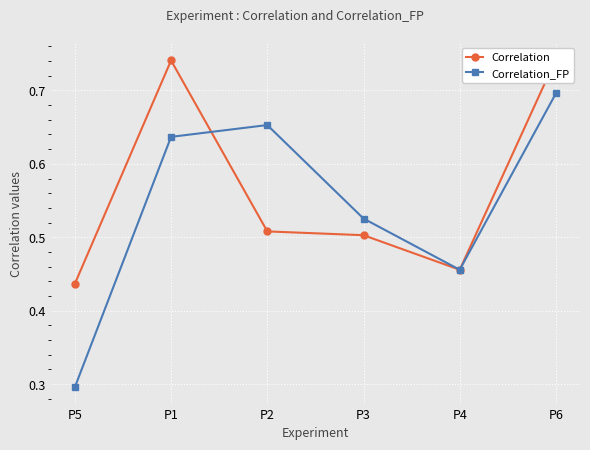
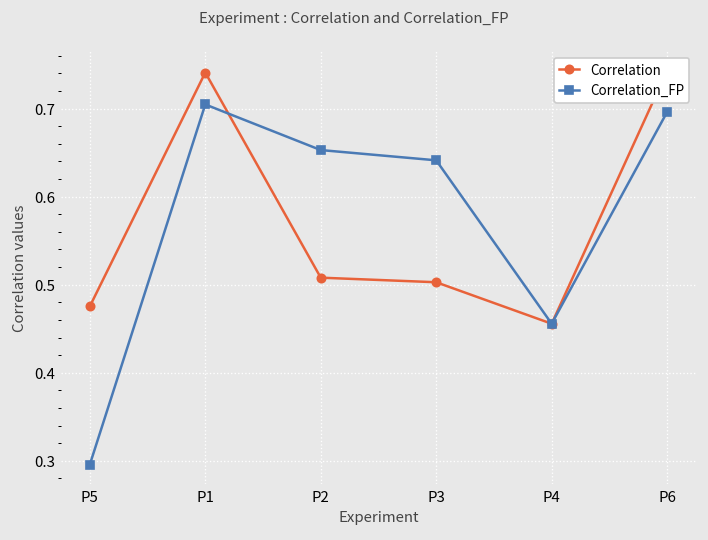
  {
    "Correlation": {
-     "P5": 0.44,
+     "P5": 0.48,
      "P1": 0.74,
      "P2": 0.51,
      "P3": 0.50
    },
    "Correlation_FP": {
      "P5": 0.30,
-     "P1": 0.64,
+     "P1": 0.70,
      "P2": 0.65,
-     "P3": 0.53,
+     "P3": 0.64,
      "P6": 0.70
    }
  }
